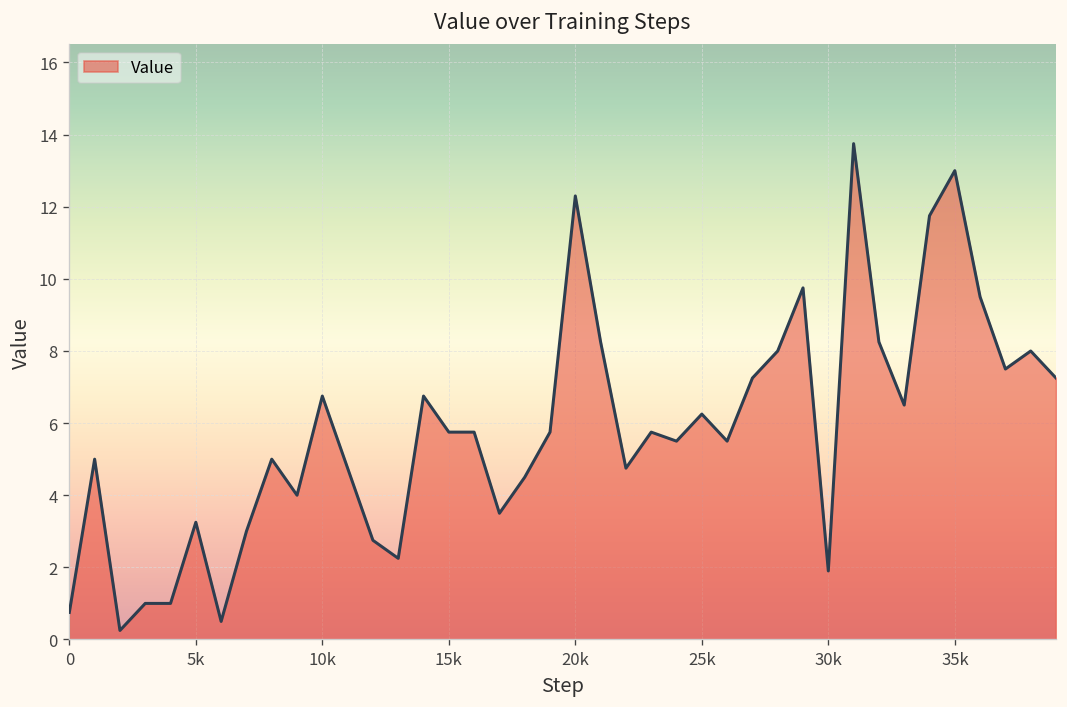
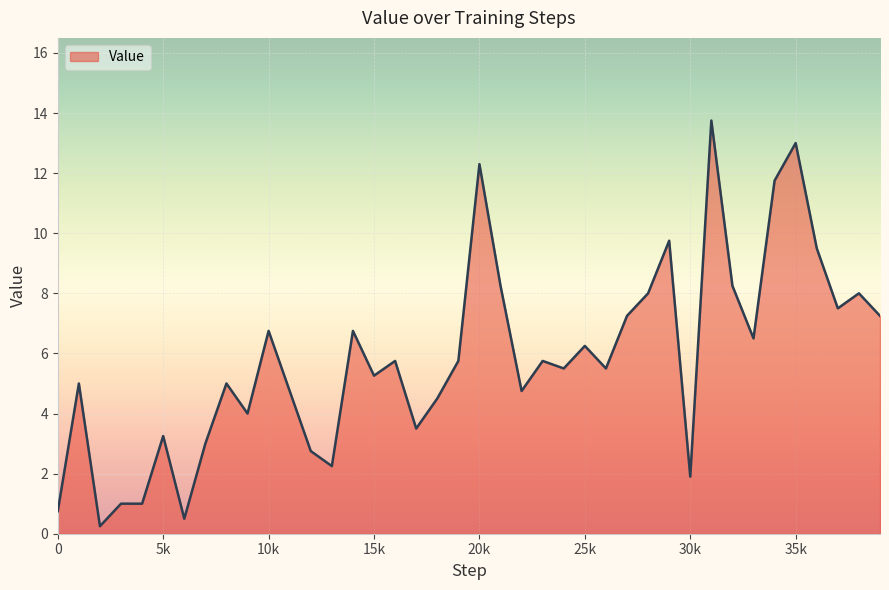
  {
    "0": 0.8,
    "5k": 3.3,
    "10k": 6.8,
-   "15k": 5.8,
+   "15k": 5.3,
    "20k": 12.3,
    "25k": 6.3,
    "30k": 1.9,
    "35k": 13.0
  }
